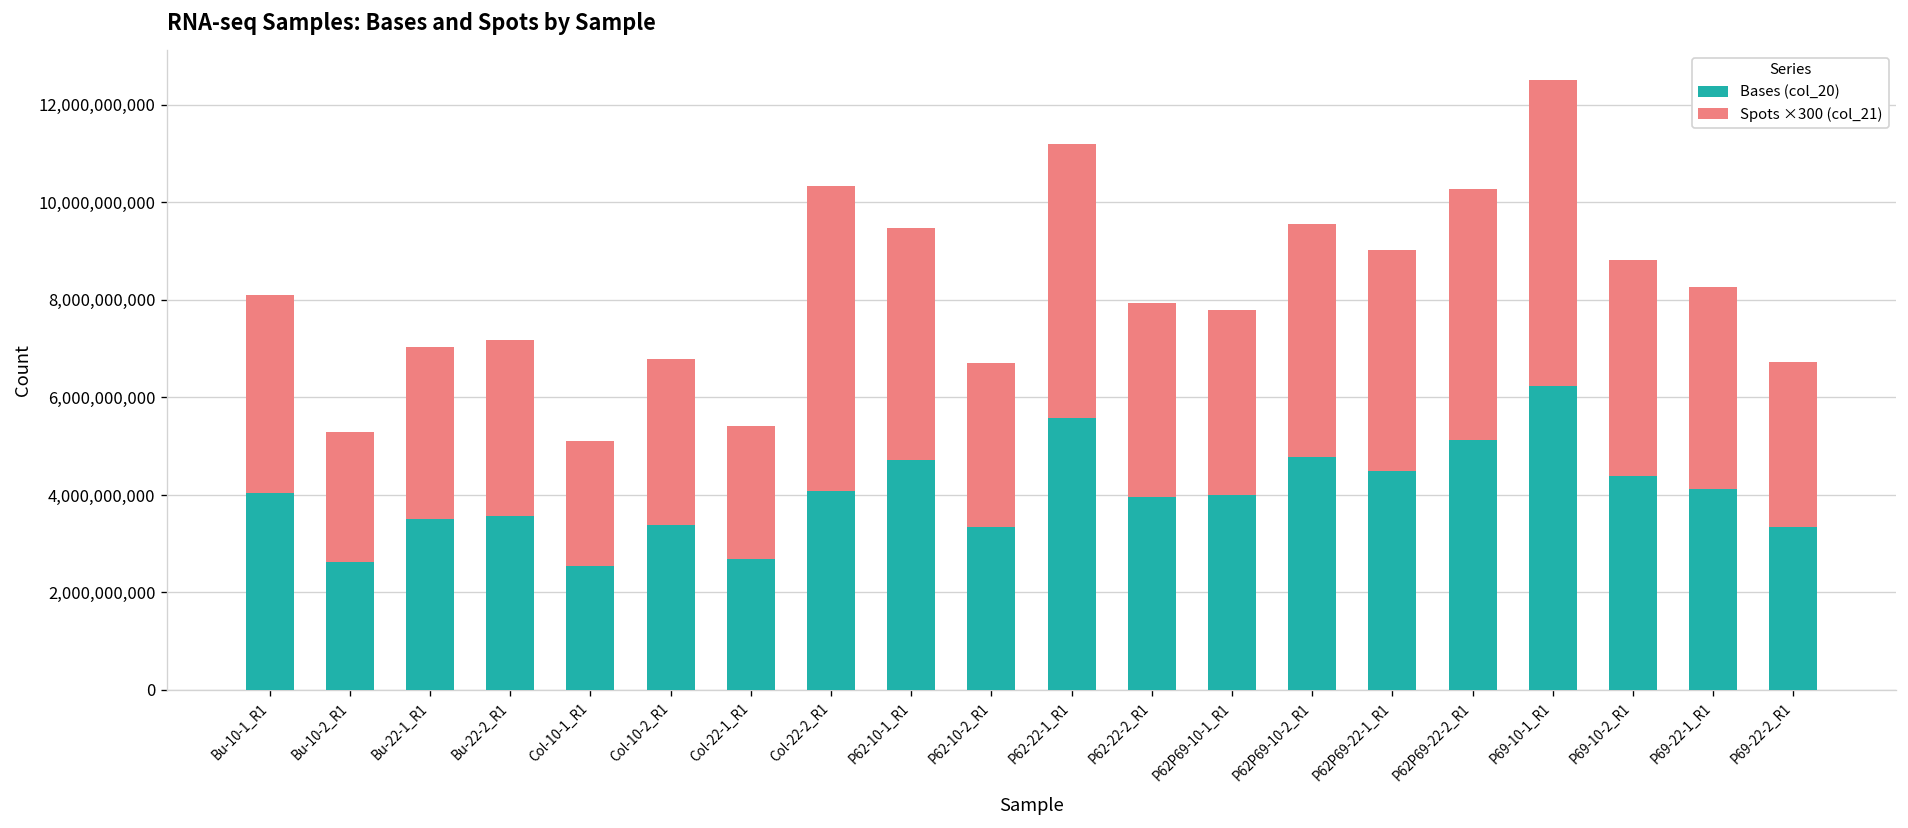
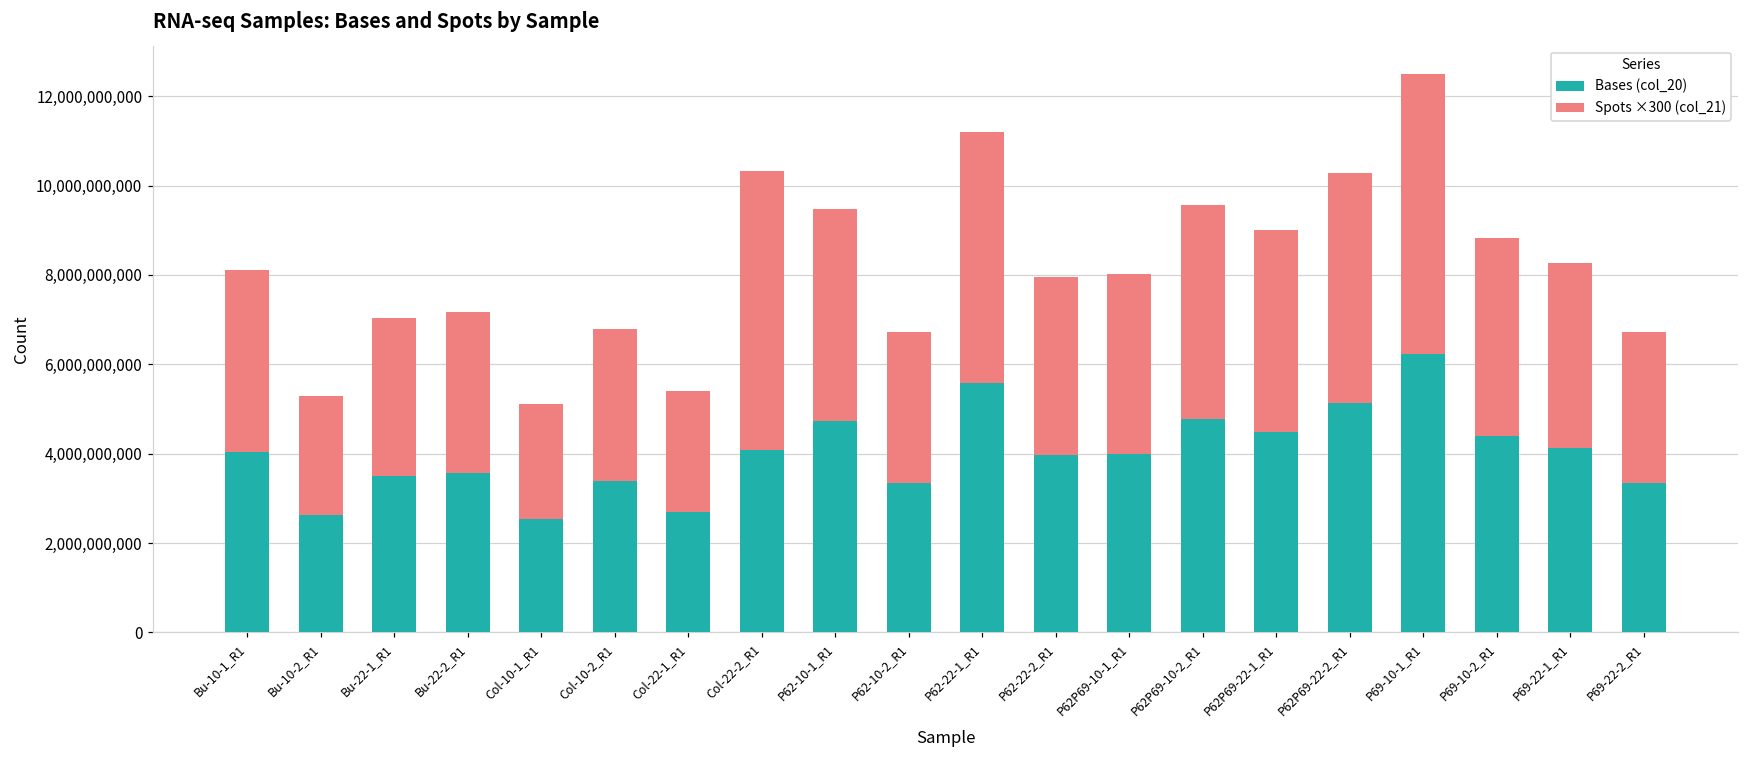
  {
    "Bases (col_20)": {
      "Bu-10-1_R1": "4,000,000,000",
      "Bu-10-2_R1": "2,600,000,000",
      "Bu-22-1_R1": "3,500,000,000",
      "Bu-22-2_R1": "3,600,000,000",
      "Col-10-1_R1": "2,500,000,000",
      "Col-10-2_R1": "3,400,000,000",
      "Col-22-1_R1": "2,700,000,000",
      "Col-22-2_R1": "4,100,000,000",
      "P62-10-1_R1": "4,700,000,000",
      "P62-10-2_R1": "3,300,000,000",
      "P62-22-1_R1": "5,600,000,000",
      "P62-22-2_R1": "4,000,000,000",
      "P62P69-10-1_R1": "4,000,000,000",
      "P62P69-10-2_R1": "4,800,000,000",
      "P62P69-22-1_R1": "4,500,000,000",
      "P62P69-22-2_R1": "5,100,000,000",
      "P69-10-1_R1": "6,200,000,000",
      "P69-10-2_R1": "4,400,000,000",
      "P69-22-1_R1": "4,100,000,000",
      "P69-22-2_R1": "3,400,000,000"
    },
    "Spots ×300 (col_21)": {
      "Bu-10-1_R1": "4,100,000,000",
      "Bu-10-2_R1": "2,700,000,000",
      "Bu-22-1_R1": "3,500,000,000",
      "Bu-22-2_R1": "3,600,000,000",
      "Col-10-1_R1": "2,600,000,000",
      "Col-10-2_R1": "3,400,000,000",
      "Col-22-1_R1": "2,700,000,000",
      "Col-22-2_R1": "6,200,000,000",
      "P62-10-1_R1": "4,800,000,000",
      "P62-10-2_R1": "3,400,000,000",
      "P62-22-1_R1": "5,600,000,000",
      "P62-22-2_R1": "4,000,000,000",
-     "P62P69-10-1_R1": "3,800,000,000",
+     "P62P69-10-1_R1": "4,000,000,000",
      "P62P69-10-2_R1": "4,800,000,000",
      "P62P69-22-1_R1": "4,500,000,000",
      "P62P69-22-2_R1": "5,200,000,000",
      "P69-10-1_R1": "6,300,000,000",
      "P69-10-2_R1": "4,400,000,000",
      "P69-22-1_R1": "4,100,000,000",
      "P69-22-2_R1": "3,400,000,000"
    }
  }
